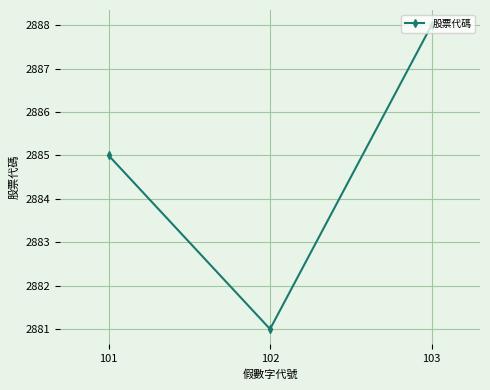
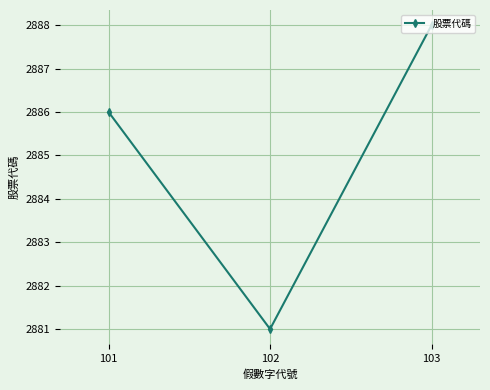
  {
-   "101": 2885,
+   "101": 2886,
    "102": 2881
  }
